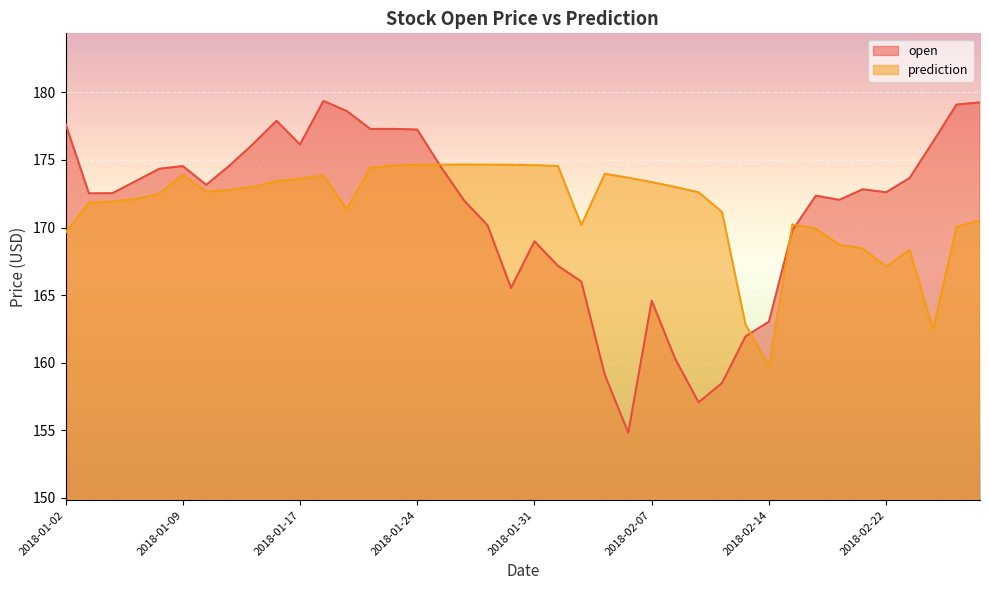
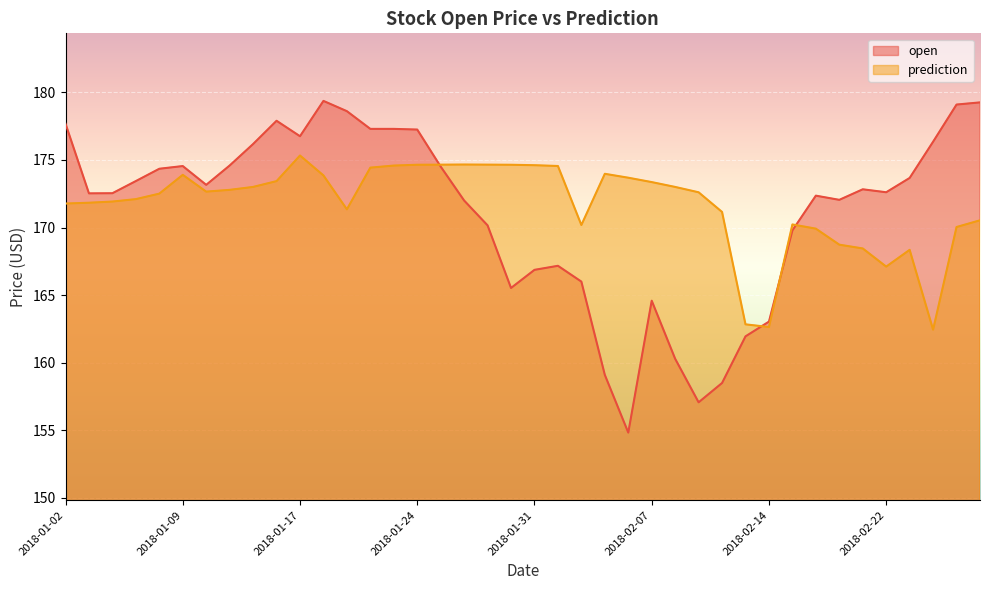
  {
    "open": {
      "2018-01-02": 177.7,
      "2018-01-09": 174.6,
-     "2018-01-17": 176.1,
+     "2018-01-17": 176.8,
      "2018-01-24": 177.3,
-     "2018-01-31": 169.0,
+     "2018-01-31": 166.9,
      "2018-02-07": 164.6,
      "2018-02-14": 163.0,
      "2018-02-22": 172.6
    },
    "prediction": {
-     "2018-01-02": 169.6,
+     "2018-01-02": 171.8,
      "2018-01-09": 173.9,
-     "2018-01-17": 173.6,
+     "2018-01-17": 175.3,
      "2018-01-24": 174.6,
      "2018-01-31": 174.6,
      "2018-02-07": 173.4,
-     "2018-02-14": 159.7,
+     "2018-02-14": 162.6,
      "2018-02-22": 167.1
    }
  }
